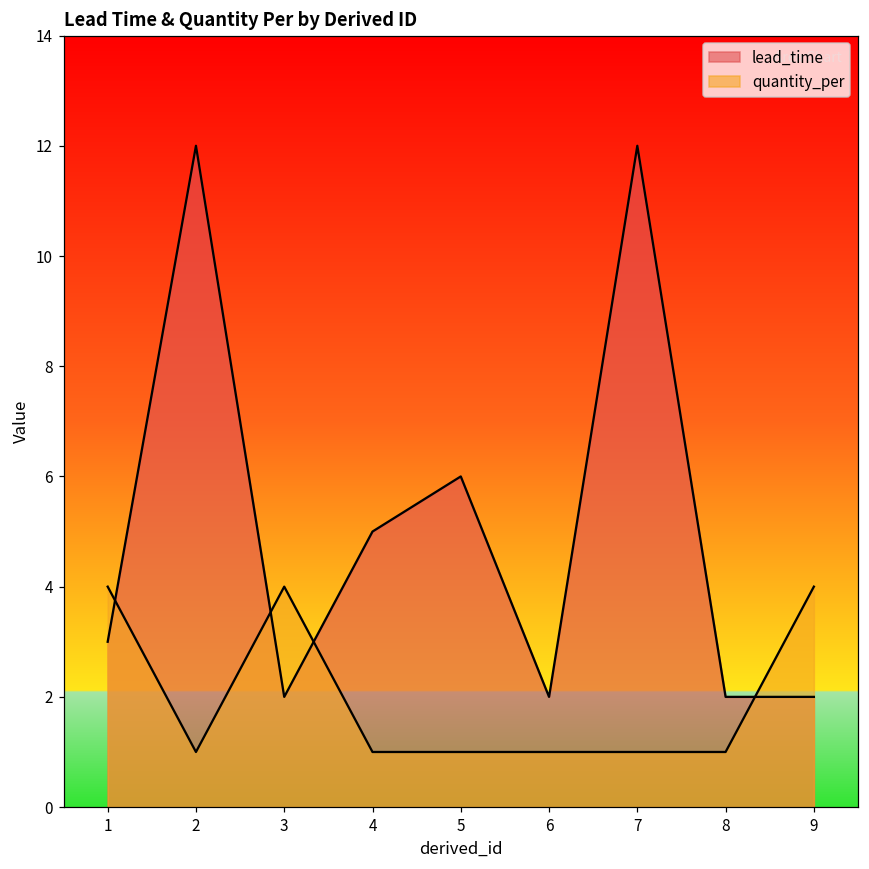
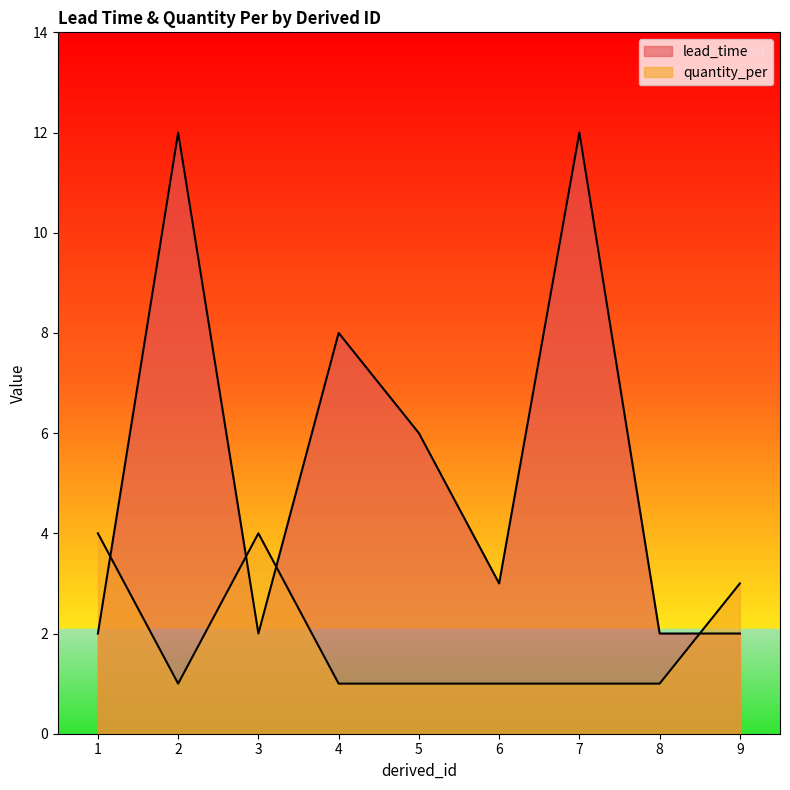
  {
    "lead_time": {
-     "1": 3,
+     "1": 2,
      "2": 12,
      "3": 2,
-     "4": 5,
+     "4": 8,
      "5": 6,
-     "6": 2,
+     "6": 3,
      "7": 12,
      "8": 2,
      "9": 2
    },
    "quantity_per": {
      "1": 4,
      "2": 1,
      "3": 4,
      "4": 1,
      "5": 1,
      "6": 1,
      "7": 1,
      "8": 1,
-     "9": 4
+     "9": 3
    }
  }
